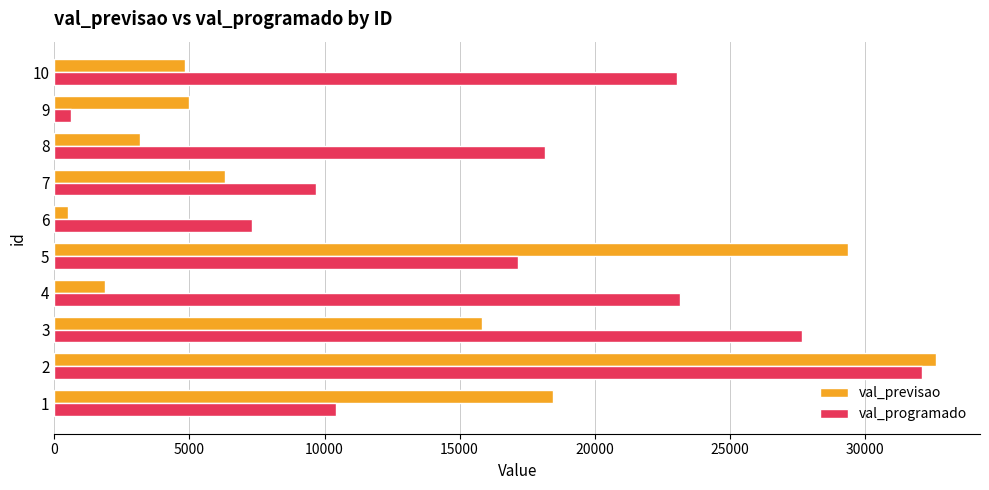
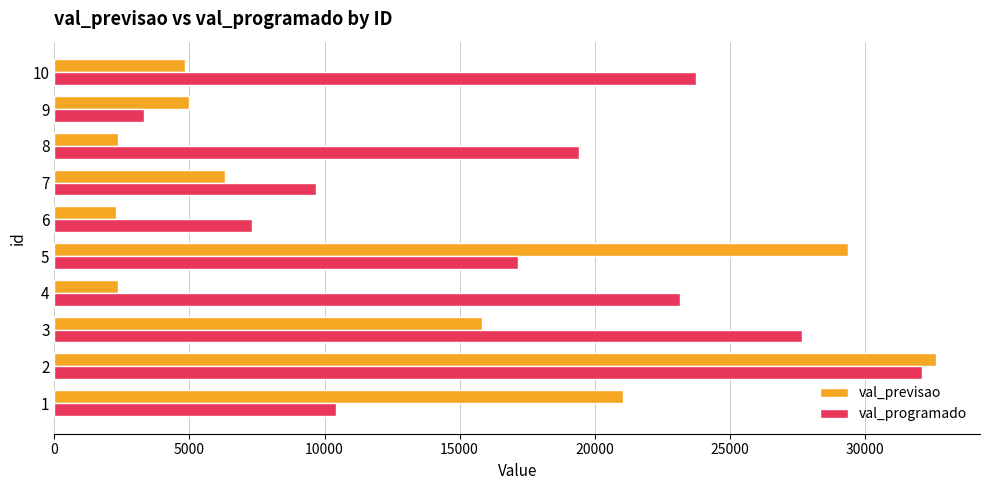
  {
    "val_previsao": {
      "10": 4900,
      "9": 5000,
-     "8": 3200,
+     "8": 2300,
      "7": 6300,
-     "6": 500,
+     "6": 2300,
      "5": 29400,
-     "4": 1900,
+     "4": 2400,
      "3": 15800,
      "2": 32600,
-     "1": 18500
+     "1": 21100
    },
    "val_programado": {
-     "10": 23100,
-     "9": 600,
-     "8": 18200,
+     "10": 23800,
+     "9": 3300,
+     "8": 19400,
      "7": 9700,
      "6": 7300,
      "5": 17200,
      "4": 23200,
      "3": 27700,
      "2": 32100,
      "1": 10400
    }
  }
